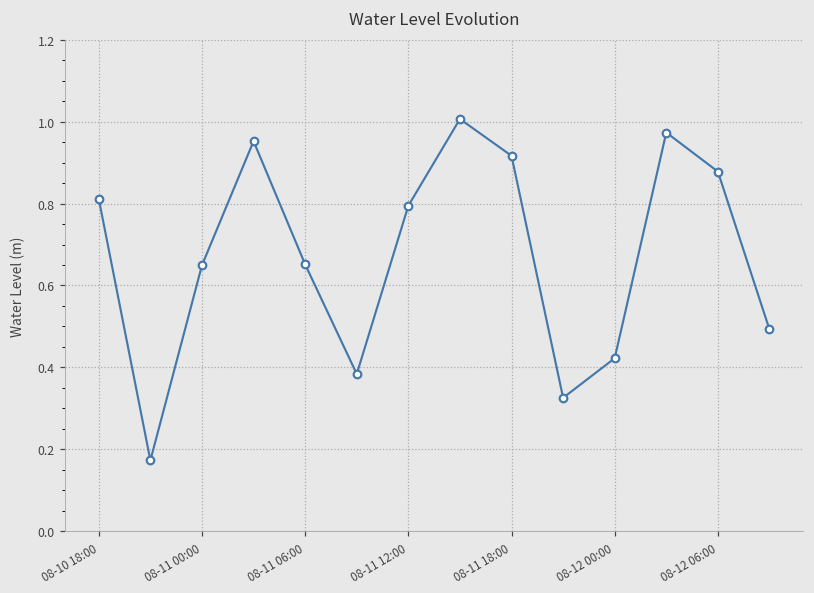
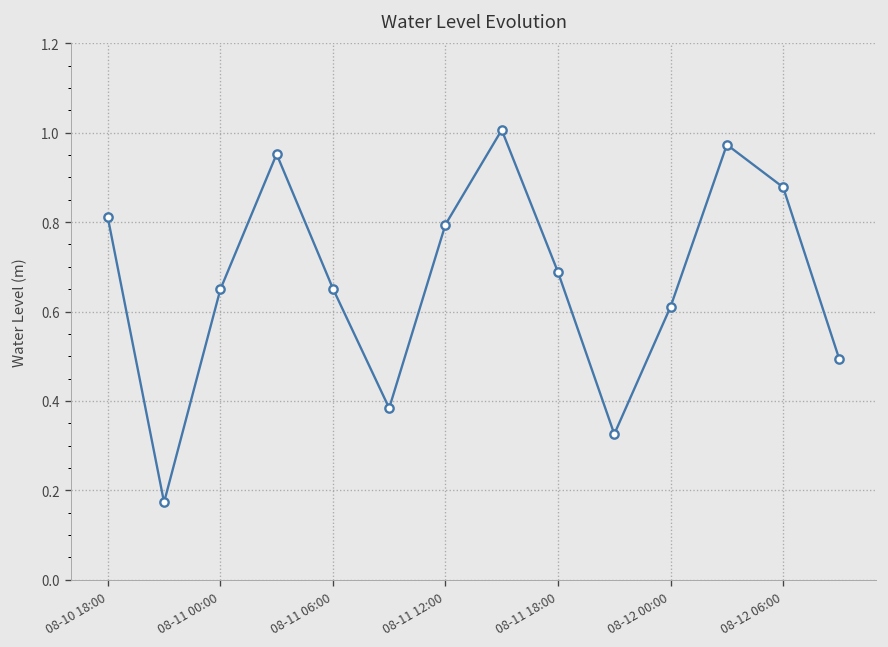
  {
    "08-10 18:00": 0.81,
    "08-11 00:00": 0.65,
    "08-11 06:00": 0.65,
    "08-11 12:00": 0.79,
-   "08-11 18:00": 0.92,
-   "08-12 00:00": 0.42,
+   "08-11 18:00": 0.69,
+   "08-12 00:00": 0.61,
    "08-12 06:00": 0.88
  }
